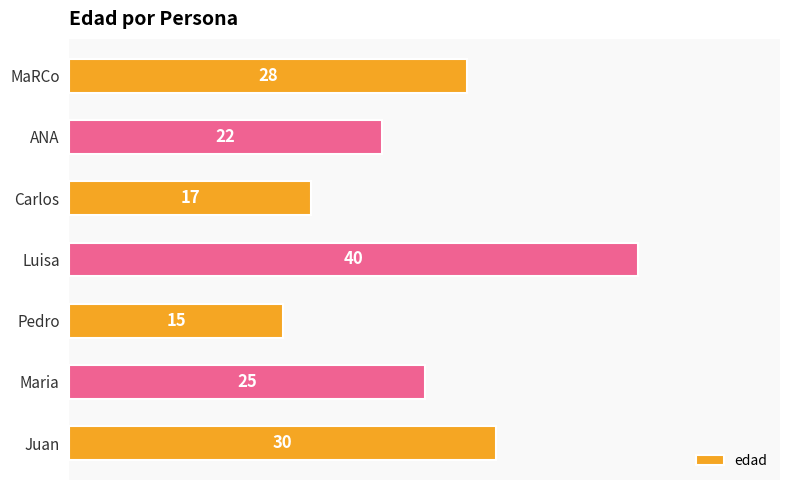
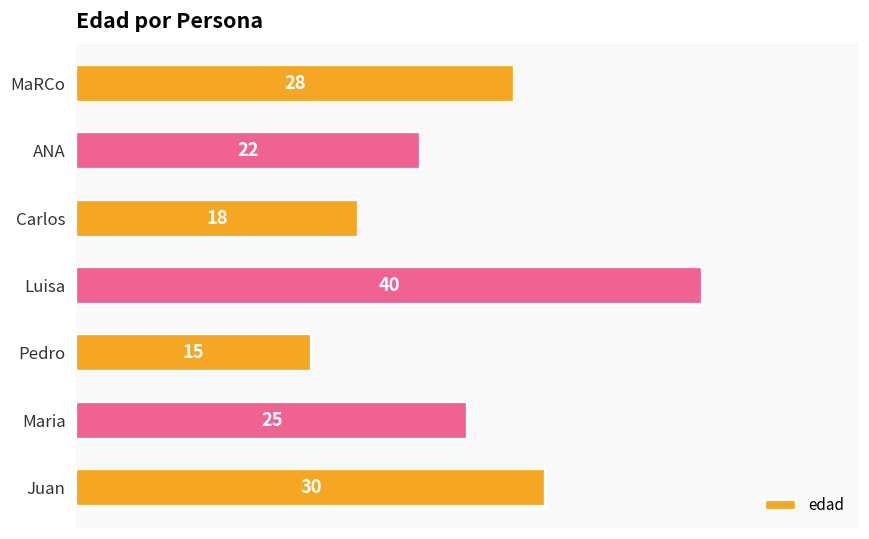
  {
    "MaRCo": 28,
    "ANA": 22,
-   "Carlos": 17,
+   "Carlos": 18,
    "Luisa": 40,
    "Pedro": 15,
    "Maria": 25,
    "Juan": 30
  }
